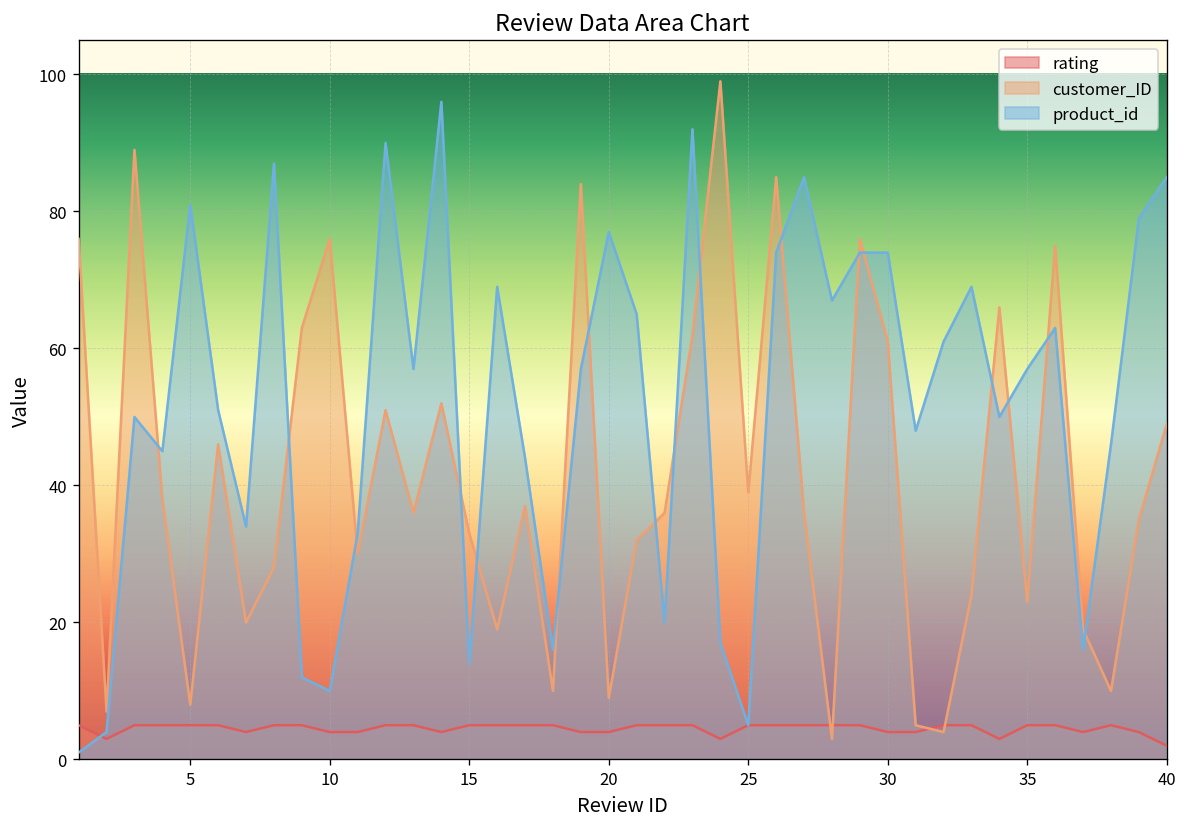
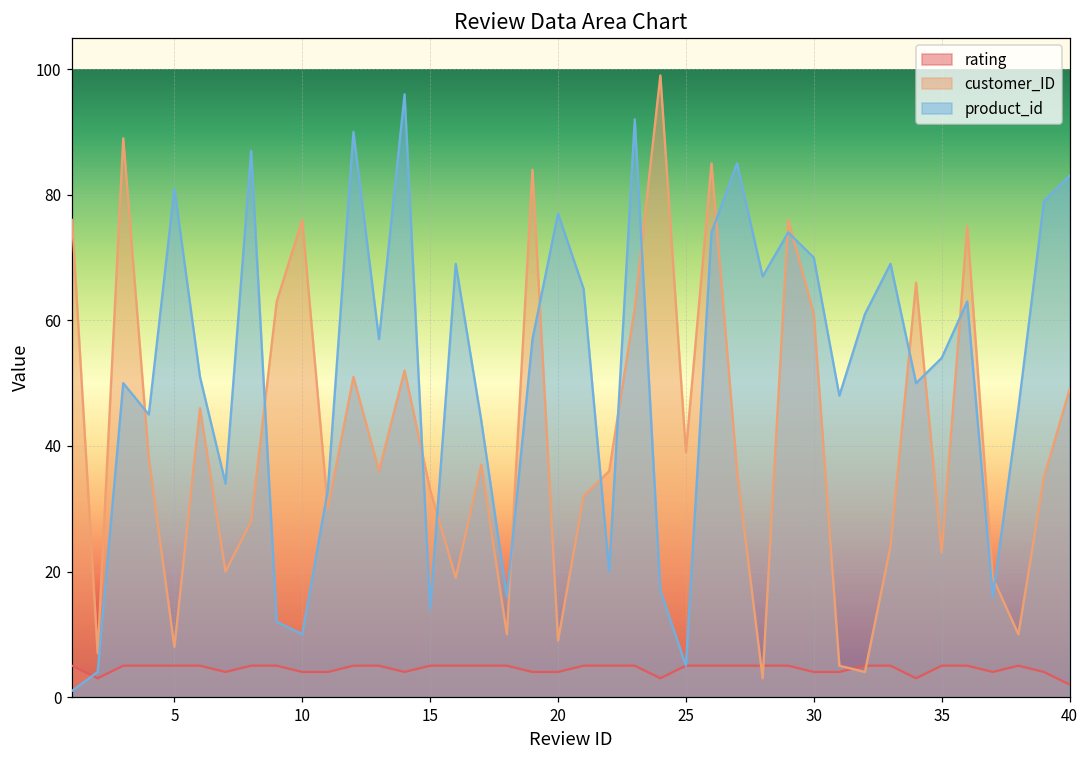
  {
    "product_id": {
      "5": 81,
      "10": 10,
      "15": 14,
      "20": 77,
-     "30": 74,
-     "35": 57,
-     "40": 85
+     "30": 70,
+     "35": 54,
+     "40": 83
    }
  }
